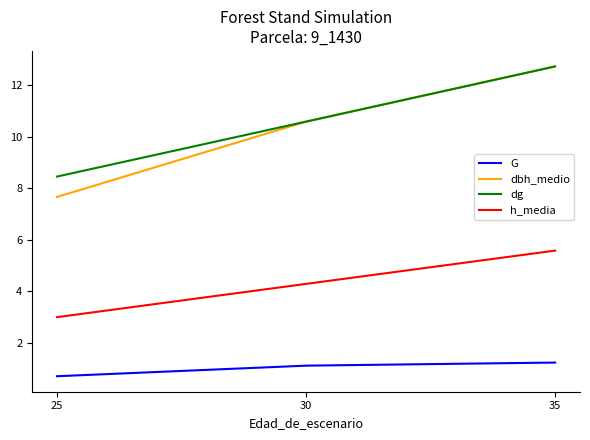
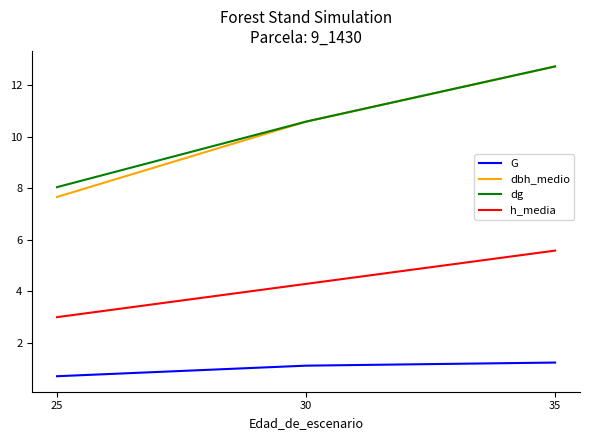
  {
    "G": {
      "25": 0.7,
      "30": 1.1,
      "35": 1.2
    },
    "dbh_medio": {
      "25": 7.7
    },
    "dg": {
-     "25": 8.5
+     "25": 8.0
    },
    "h_media": {
      "25": 3.0,
      "30": 4.3,
      "35": 5.6
    }
  }
